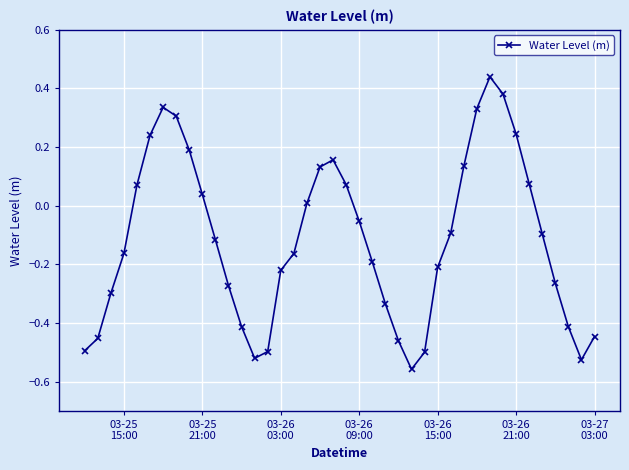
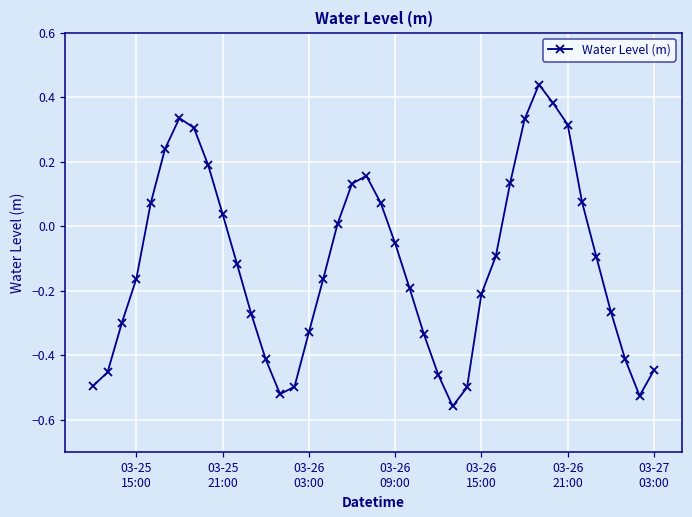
  {
    "03-25 15:00": -0.16,
    "03-25 21:00": 0.04,
-   "03-26 03:00": -0.22,
+   "03-26 03:00": -0.33,
    "03-26 09:00": -0.05,
    "03-26 15:00": -0.21,
-   "03-26 21:00": 0.24,
+   "03-26 21:00": 0.32,
    "03-27 03:00": -0.45
  }
